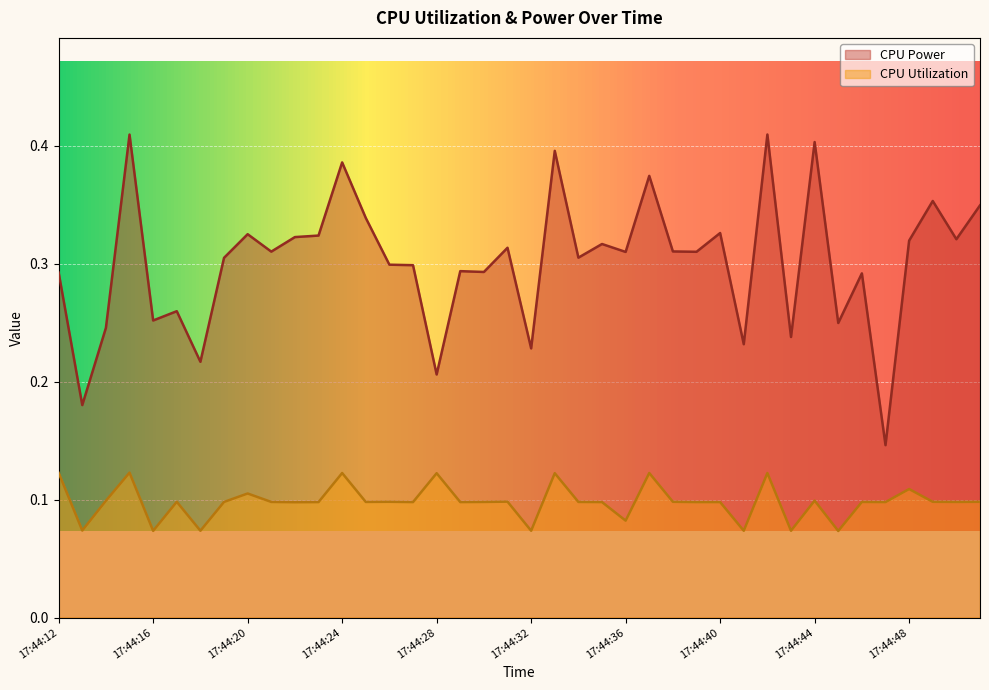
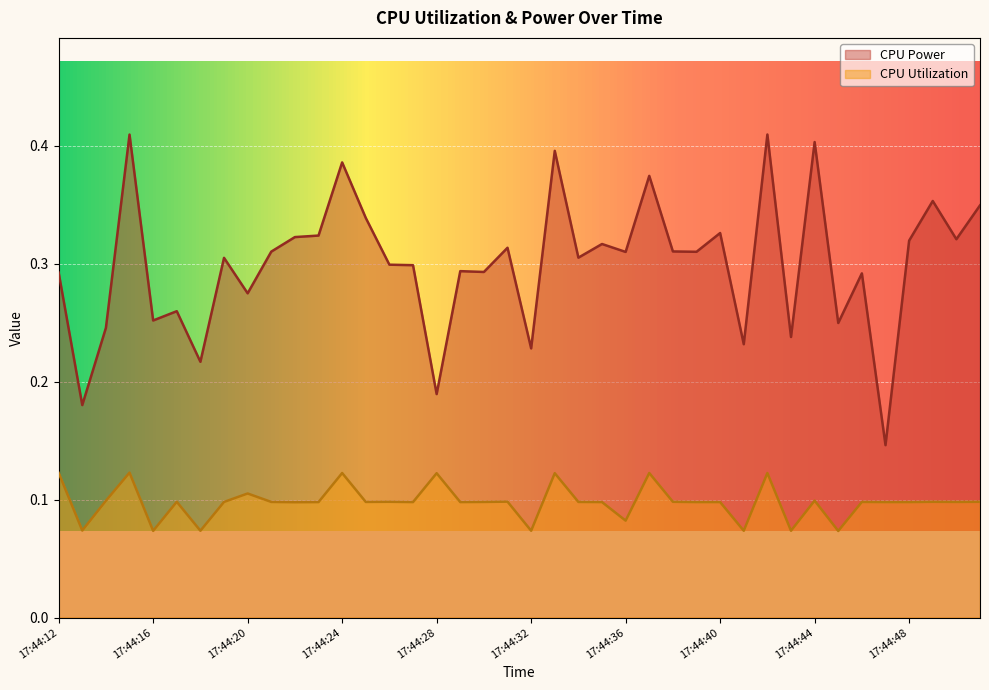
  {
    "CPU Power": {
      "17:44:12": 0.292,
      "17:44:16": 0.252,
-     "17:44:20": 0.325,
+     "17:44:20": 0.275,
      "17:44:24": 0.386,
-     "17:44:28": 0.206,
+     "17:44:28": 0.189,
      "17:44:32": 0.228,
      "17:44:36": 0.310,
      "17:44:40": 0.326,
      "17:44:44": 0.403,
      "17:44:48": 0.319
    },
    "CPU Utilization": {
      "17:44:12": 0.123,
      "17:44:16": 0.074,
      "17:44:20": 0.105,
      "17:44:24": 0.123,
      "17:44:28": 0.122,
      "17:44:32": 0.074,
      "17:44:36": 0.082,
      "17:44:40": 0.098,
      "17:44:44": 0.099,
-     "17:44:48": 0.109
+     "17:44:48": 0.098
    }
  }
